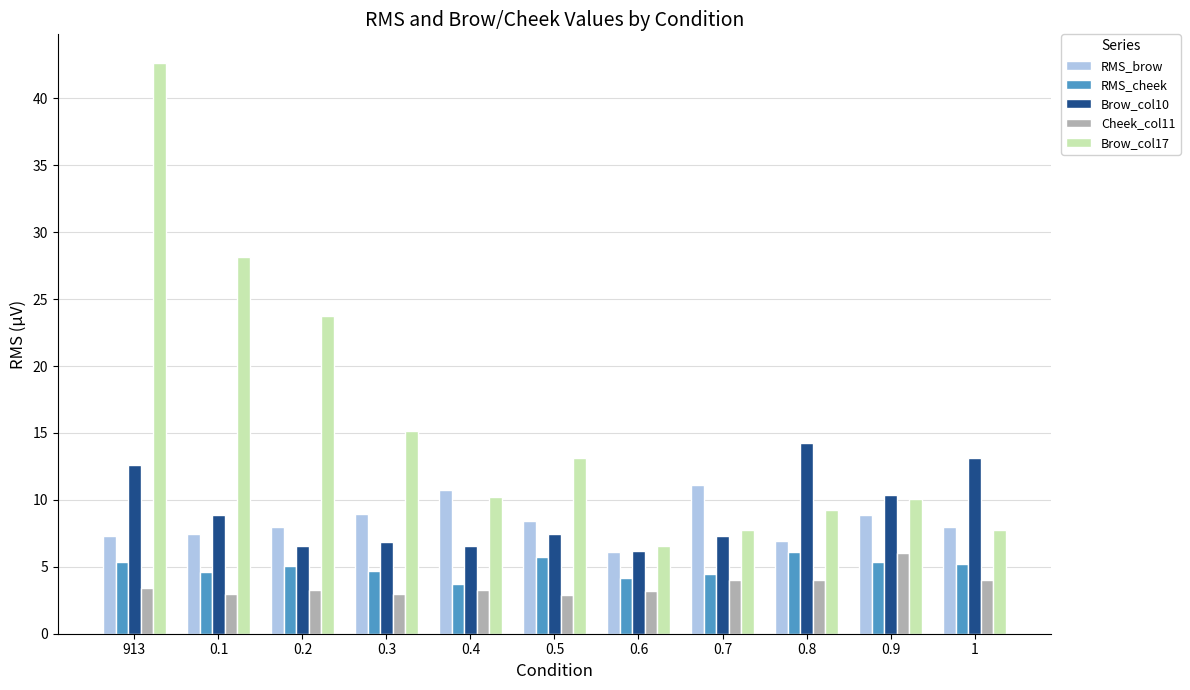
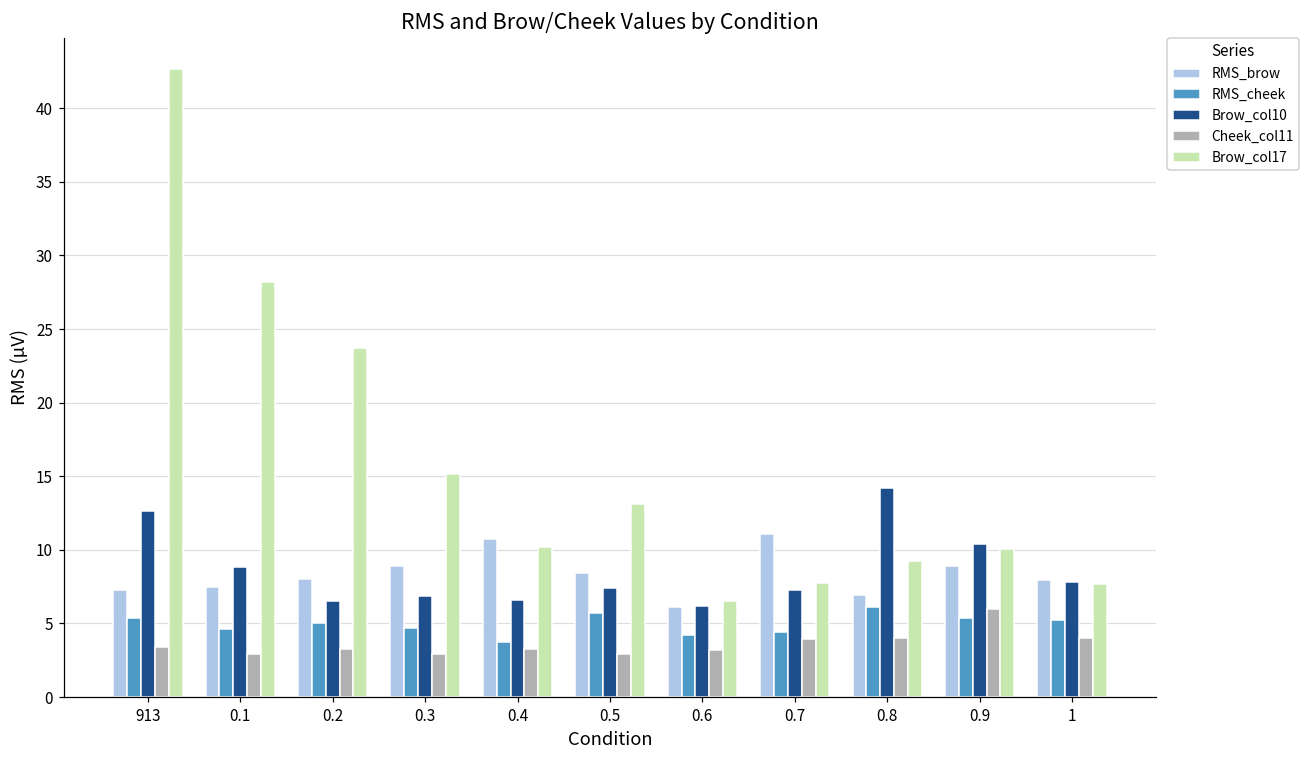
  {
    "RMS_brow": {
      "913": 7.3,
      "0.1": 7.4,
      "0.2": 8.0,
      "0.3": 8.9,
      "0.4": 10.8,
      "0.5": 8.4,
      "0.6": 6.1,
      "0.7": 11.1,
      "0.8": 6.9,
      "0.9": 8.9,
      "1": 8.0
    },
    "RMS_cheek": {
      "913": 5.4,
      "0.1": 4.6,
      "0.2": 5.0,
      "0.3": 4.7,
      "0.4": 3.7,
      "0.5": 5.7,
      "0.6": 4.2,
      "0.7": 4.4,
      "0.8": 6.1,
      "0.9": 5.4,
      "1": 5.2
    },
    "Brow_col10": {
      "913": 12.6,
      "0.1": 8.9,
      "0.2": 6.5,
      "0.3": 6.9,
      "0.4": 6.6,
      "0.5": 7.4,
      "0.6": 6.2,
      "0.7": 7.3,
      "0.8": 14.2,
      "0.9": 10.4,
-     "1": 13.2
+     "1": 7.8
    },
    "Cheek_col11": {
      "913": 3.4,
      "0.1": 2.9,
      "0.2": 3.3,
      "0.3": 3.0,
      "0.4": 3.3,
      "0.5": 2.9,
      "0.6": 3.2,
      "0.7": 4.0,
      "0.8": 4.0,
      "0.9": 6.0,
      "1": 4.0
    },
    "Brow_col17": {
      "913": 42.7,
      "0.1": 28.2,
      "0.2": 23.7,
      "0.3": 15.1,
      "0.4": 10.2,
      "0.5": 13.1,
      "0.6": 6.5,
      "0.7": 7.7,
      "0.8": 9.2,
      "0.9": 10.0,
      "1": 7.7
    }
  }
